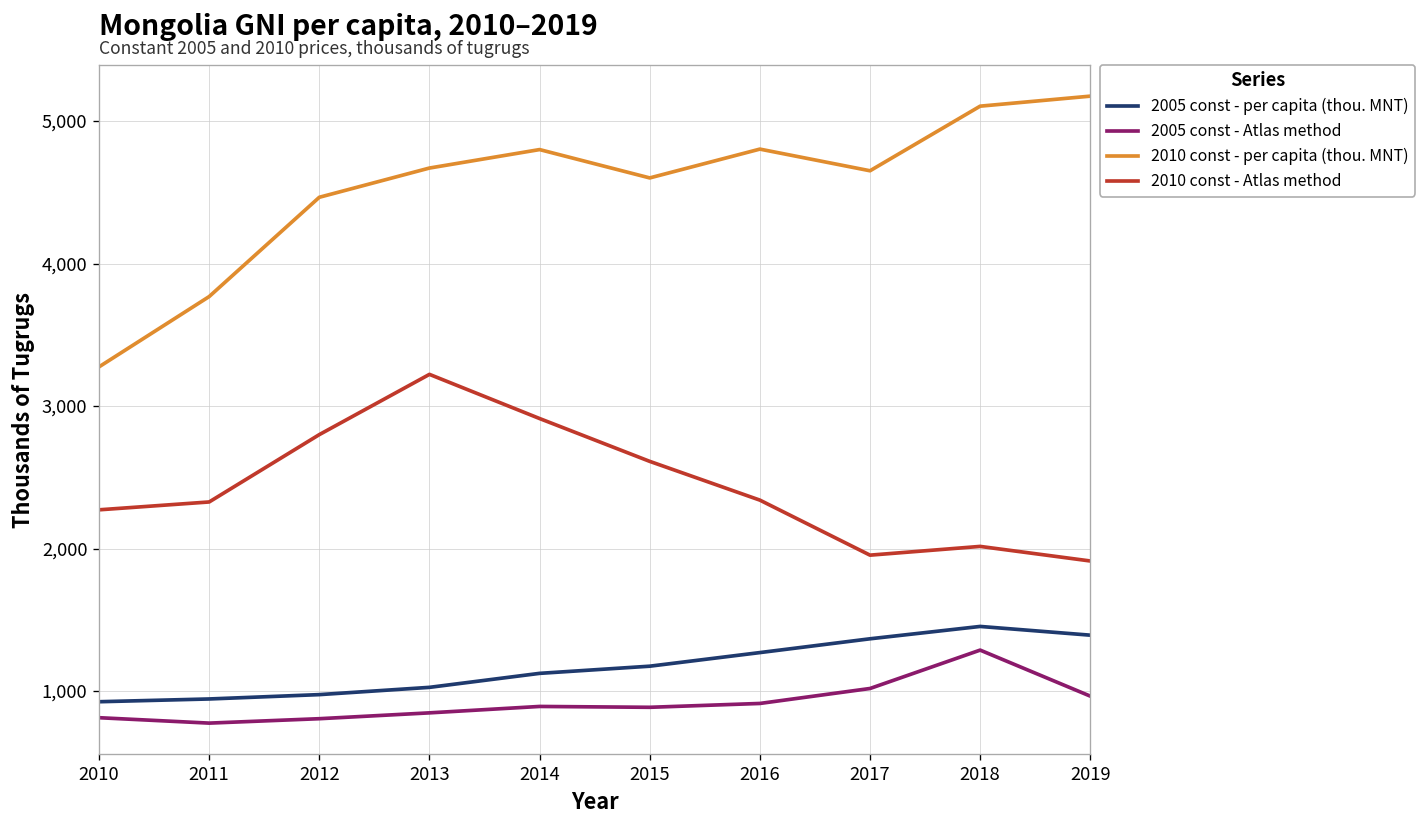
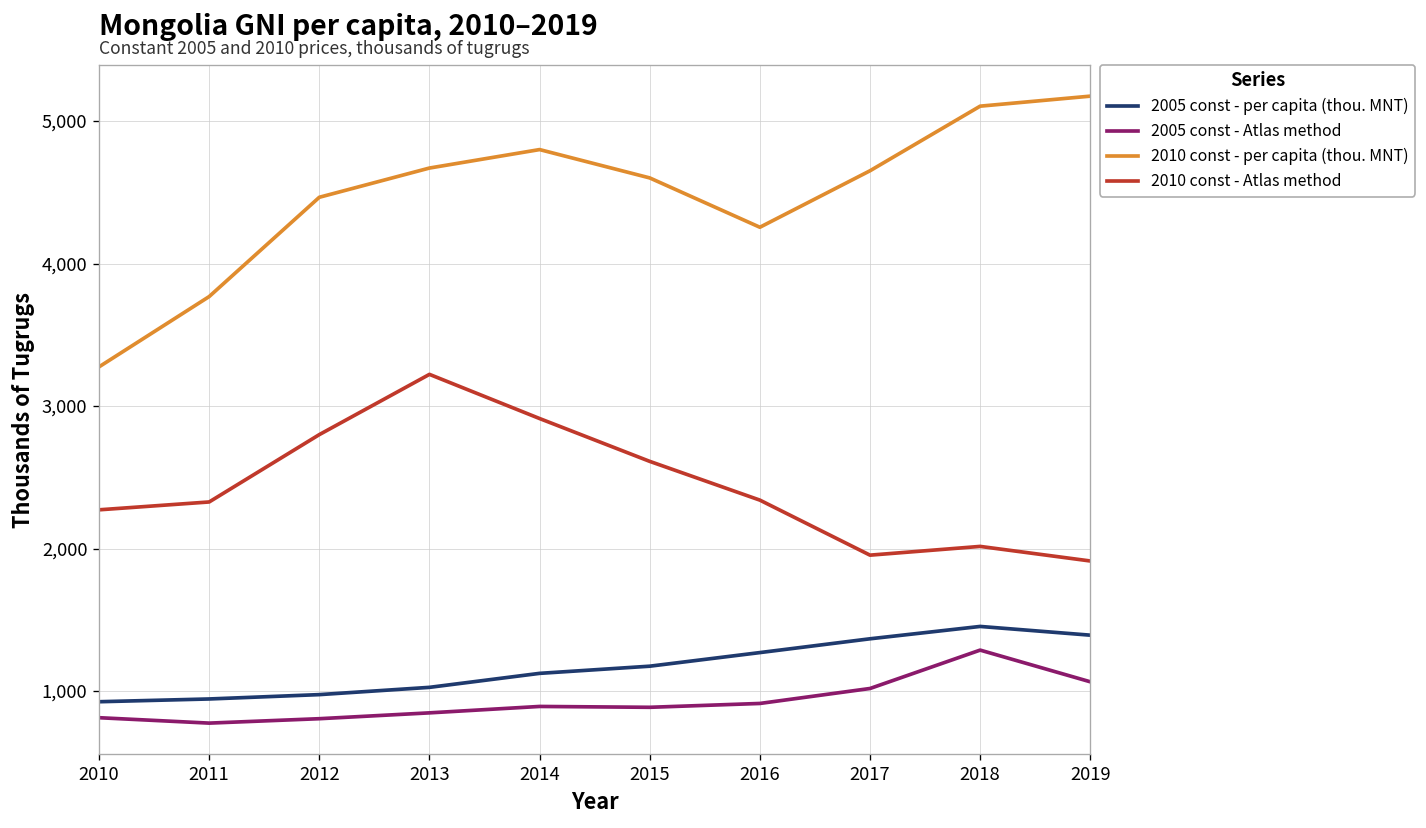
  {
    "2005 const - per capita (thou. MNT)": {
      "2010": "930",
      "2011": "940",
      "2012": "980",
      "2013": "1,030",
      "2014": "1,120",
      "2015": "1,170",
      "2016": "1,270",
      "2017": "1,370",
      "2018": "1,450",
      "2019": "1,390"
    },
    "2005 const - Atlas method": {
      "2010": "810",
      "2011": "780",
      "2012": "810",
      "2013": "850",
      "2014": "890",
      "2015": "890",
      "2016": "910",
      "2017": "1,020",
      "2018": "1,290",
-     "2019": "960"
+     "2019": "1,070"
    },
    "2010 const - per capita (thou. MNT)": {
      "2010": "3,280",
      "2011": "3,770",
      "2012": "4,470",
      "2013": "4,670",
      "2014": "4,800",
      "2015": "4,600",
-     "2016": "4,800",
+     "2016": "4,260",
      "2017": "4,650",
      "2018": "5,100",
      "2019": "5,180"
    },
    "2010 const - Atlas method": {
      "2010": "2,270",
      "2011": "2,330",
      "2012": "2,800",
      "2013": "3,220",
      "2014": "2,910",
      "2015": "2,610",
      "2016": "2,340",
      "2017": "1,950",
      "2018": "2,020",
      "2019": "1,910"
    }
  }
